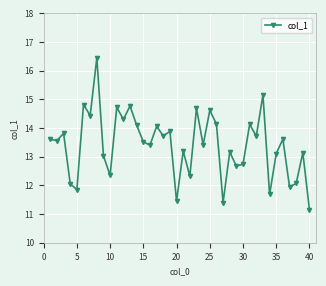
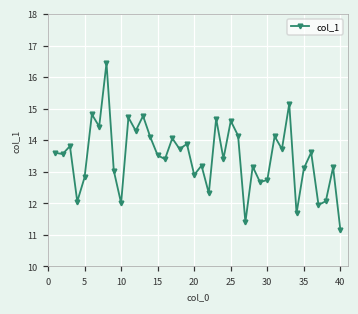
  {
-   "5": 11.9,
-   "10": 12.3,
+   "5": 12.8,
+   "10": 12.0,
    "15": 13.5,
-   "20": 11.5,
+   "20": 12.9,
    "25": 14.6,
    "30": 12.7,
    "35": 13.1,
    "40": 11.1
  }
